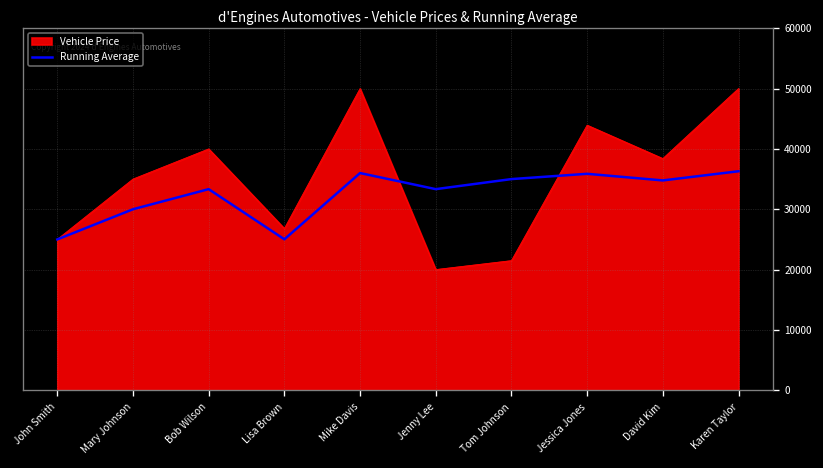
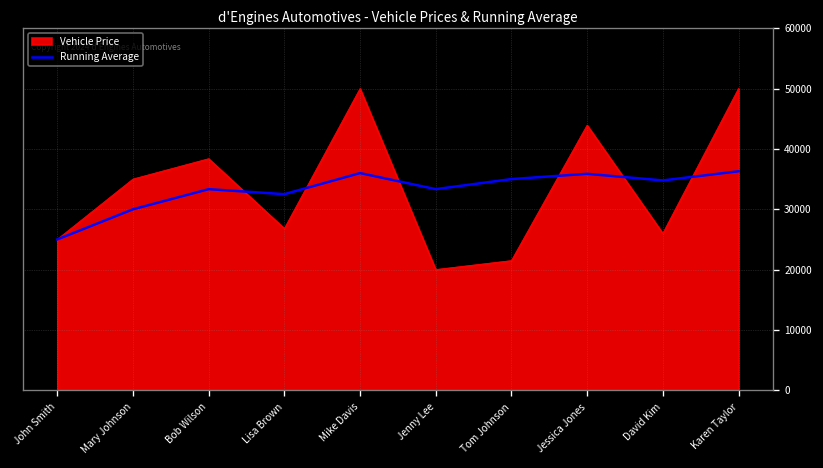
  {
    "Vehicle Price": {
      "Mary Johnson": 35000,
-     "Bob Wilson": 40000,
+     "Bob Wilson": 38000,
      "Lisa Brown": 27000,
      "Mike Davis": 50000,
      "Jenny Lee": 20000,
      "Tom Johnson": 21000,
      "Jessica Jones": 44000,
-     "David Kim": 38000,
+     "David Kim": 26000,
      "Karen Taylor": 50000
    },
    "Running Average": {
      "Mary Johnson": 30000,
      "Bob Wilson": 33000,
-     "Lisa Brown": 25000,
+     "Lisa Brown": 33000,
      "Mike Davis": 36000,
      "Jenny Lee": 33000,
      "Tom Johnson": 35000,
      "Jessica Jones": 36000,
      "David Kim": 35000,
      "Karen Taylor": 36000
    }
  }
